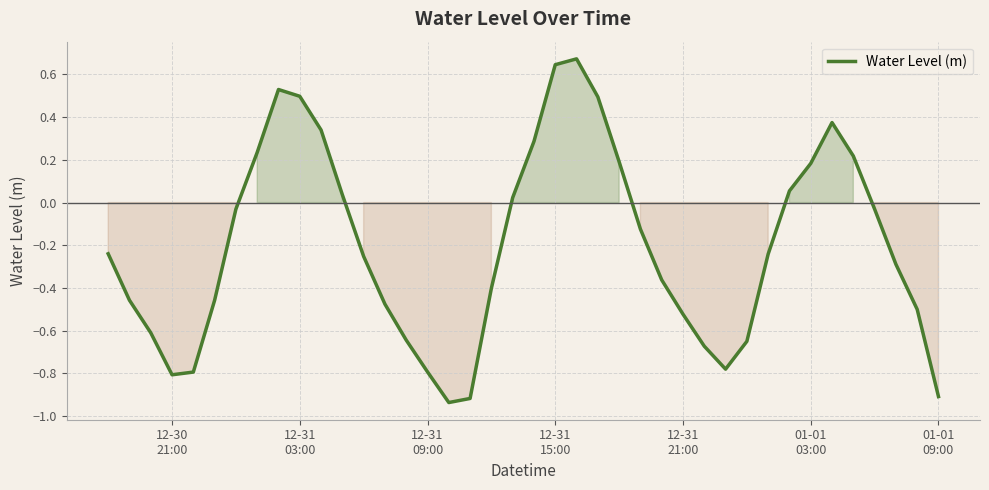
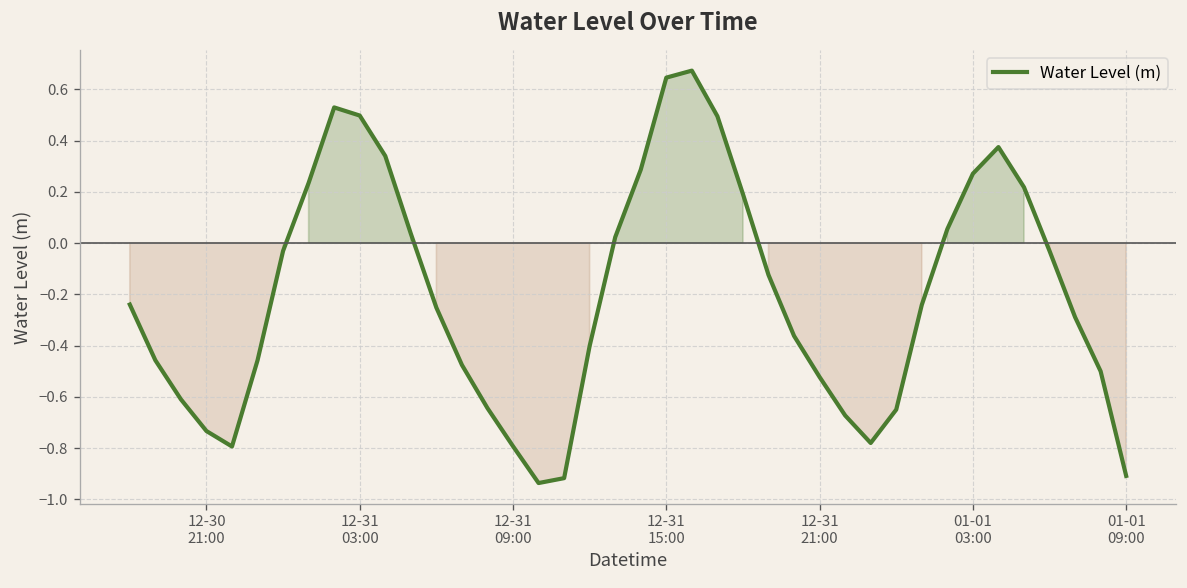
  {
-   "12-30 21:00": -0.81,
+   "12-30 21:00": -0.73,
    "12-31 03:00": 0.50,
    "12-31 09:00": -0.79,
    "12-31 15:00": 0.65,
    "12-31 21:00": -0.52,
-   "01-01 03:00": 0.18,
+   "01-01 03:00": 0.27,
    "01-01 09:00": -0.91
  }
